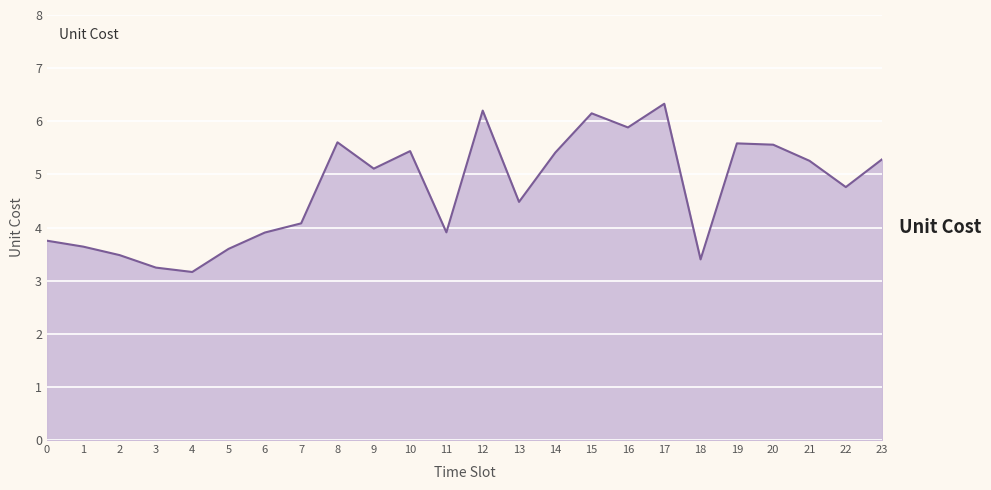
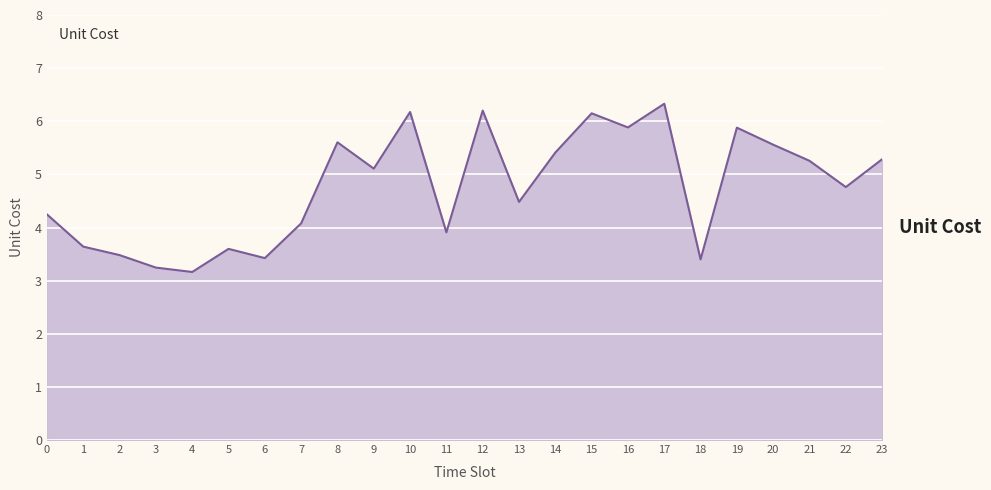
  {
-   "0": 3.8,
+   "0": 4.2,
    "1": 3.6,
    "2": 3.5,
    "3": 3.2,
    "4": 3.2,
    "5": 3.6,
-   "6": 3.9,
+   "6": 3.4,
    "7": 4.1,
    "8": 5.6,
    "9": 5.1,
-   "10": 5.4,
+   "10": 6.2,
    "11": 3.9,
    "12": 6.2,
    "13": 4.5,
    "14": 5.4,
    "15": 6.1,
    "16": 5.9,
    "17": 6.3,
    "18": 3.4,
-   "19": 5.6,
+   "19": 5.9,
    "20": 5.6,
    "21": 5.3,
    "22": 4.8,
    "23": 5.3
  }
